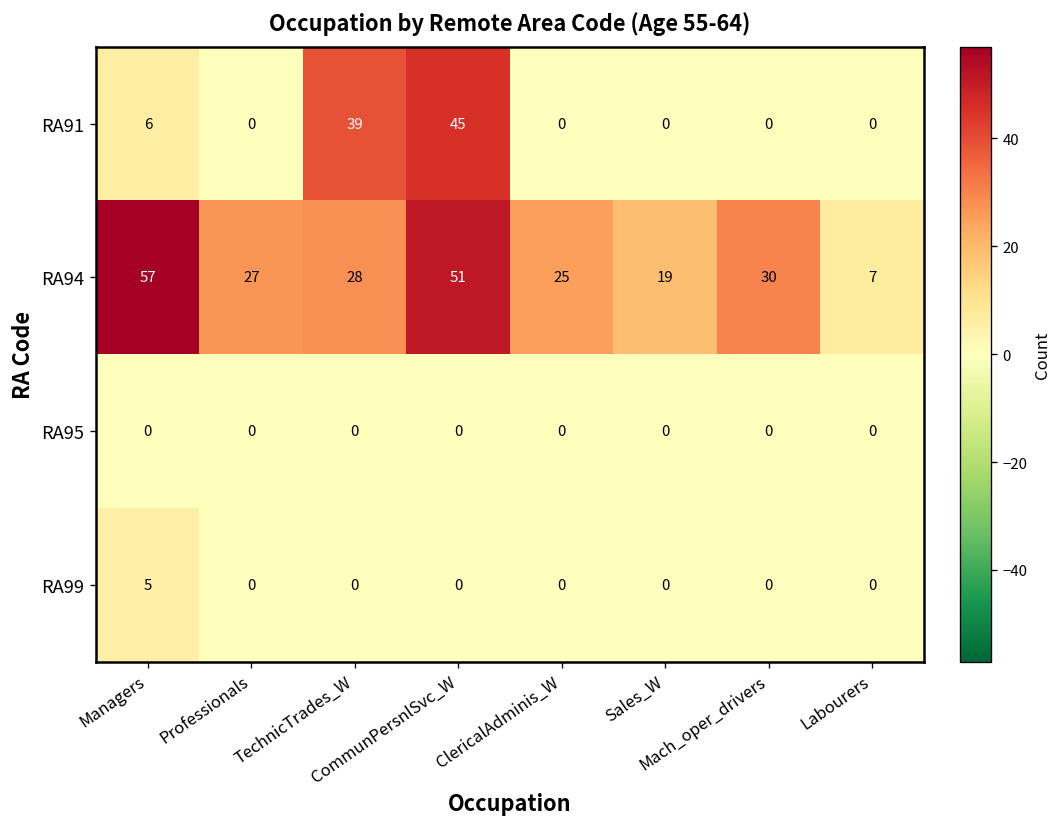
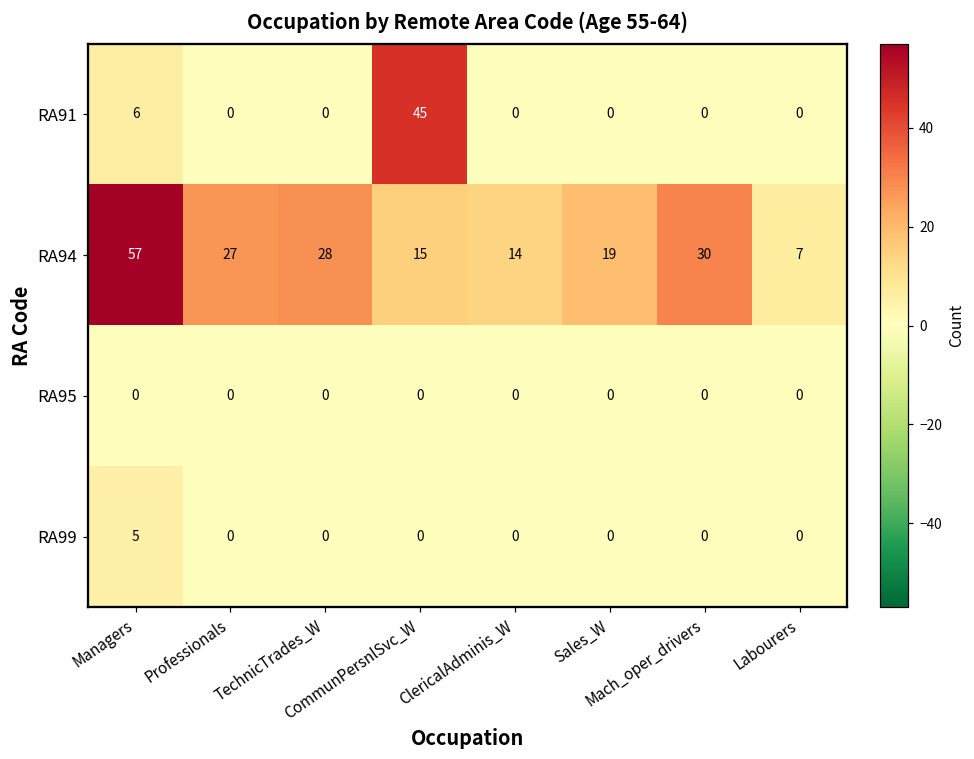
  {
    "RA91": {
      "Managers": 6,
      "Professionals": 0,
-     "TechnicTrades_W": 39,
+     "TechnicTrades_W": 0,
      "CommunPersnlSvc_W": 45,
      "ClericalAdminis_W": 0,
      "Sales_W": 0,
      "Mach_oper_drivers": 0,
      "Labourers": 0
    },
    "RA94": {
      "Managers": 57,
      "Professionals": 27,
      "TechnicTrades_W": 28,
-     "CommunPersnlSvc_W": 51,
-     "ClericalAdminis_W": 25,
+     "CommunPersnlSvc_W": 15,
+     "ClericalAdminis_W": 14,
      "Sales_W": 19,
      "Mach_oper_drivers": 30,
      "Labourers": 7
    },
    "RA95": {
      "Managers": 0,
      "Professionals": 0,
      "TechnicTrades_W": 0,
      "CommunPersnlSvc_W": 0,
      "ClericalAdminis_W": 0,
      "Sales_W": 0,
      "Mach_oper_drivers": 0,
      "Labourers": 0
    },
    "RA99": {
      "Managers": 5,
      "Professionals": 0,
      "TechnicTrades_W": 0,
      "CommunPersnlSvc_W": 0,
      "ClericalAdminis_W": 0,
      "Sales_W": 0,
      "Mach_oper_drivers": 0,
      "Labourers": 0
    }
  }
